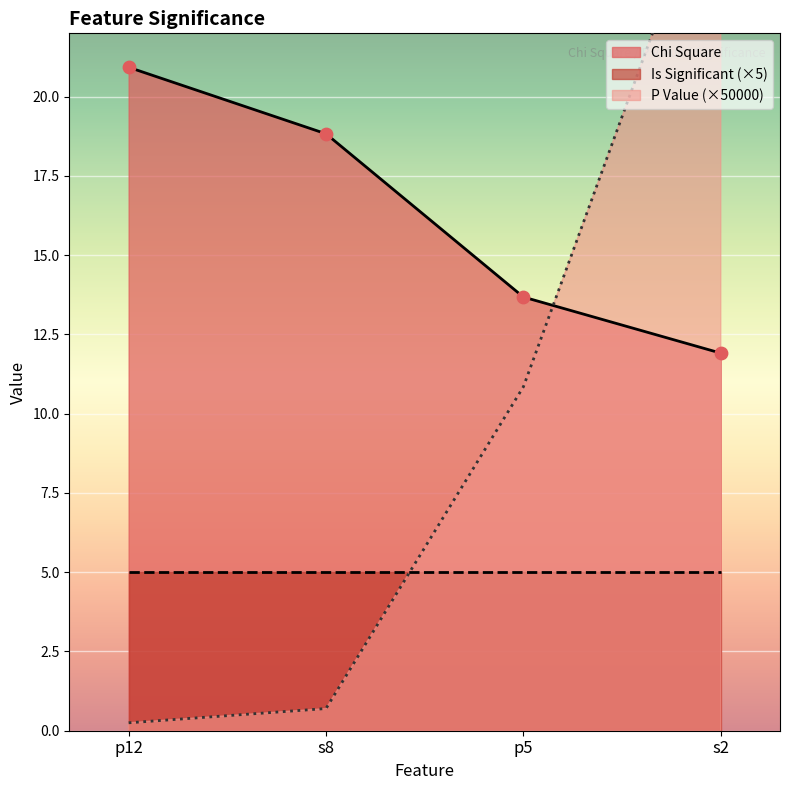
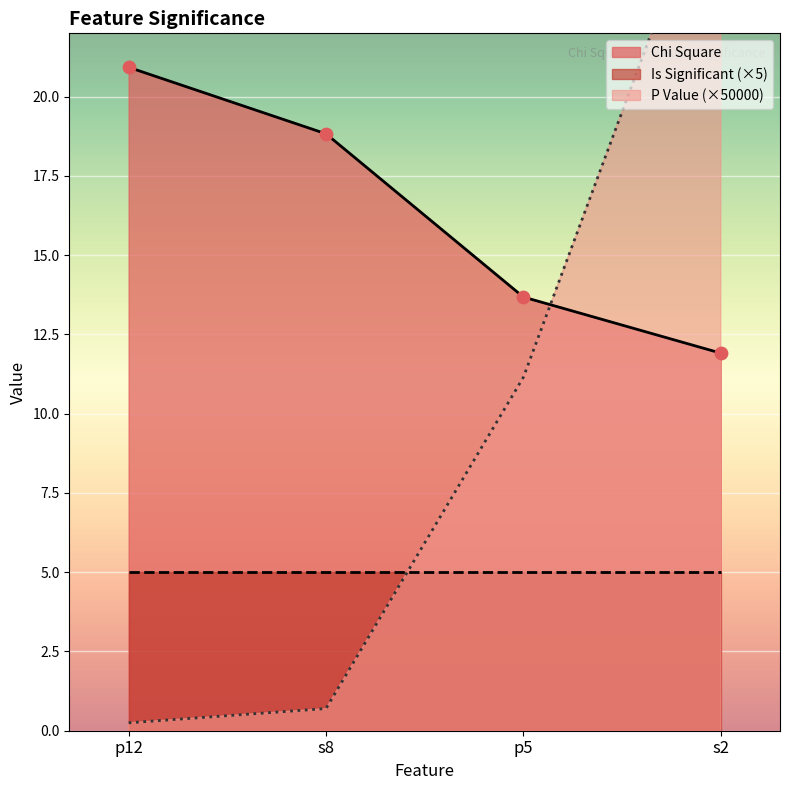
  {
    "P Value (×50000)": {
      "p12": 0.3,
      "s8": 0.7,
-     "p5": 10.9
+     "p5": 11.2
    }
  }
